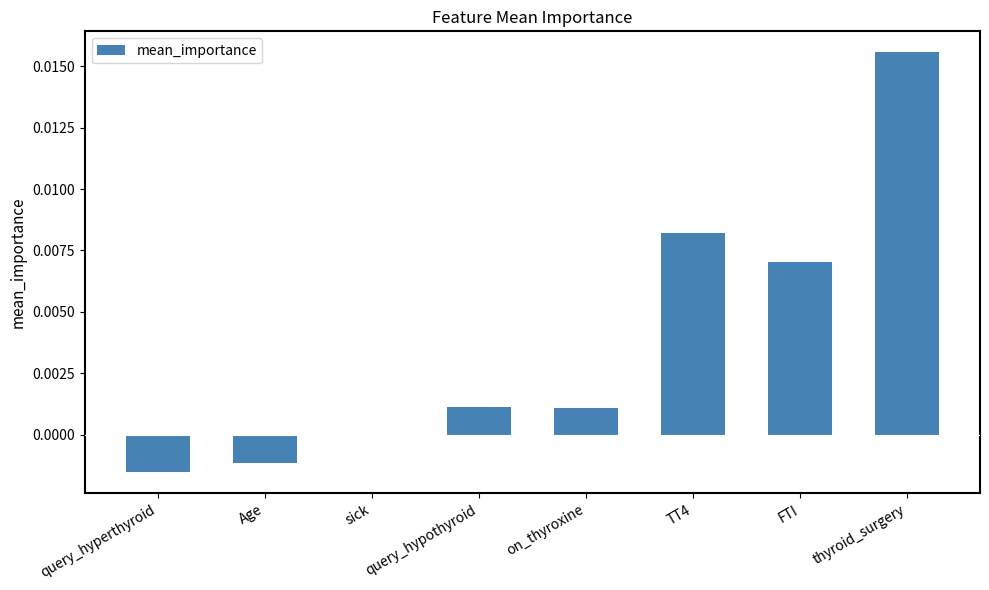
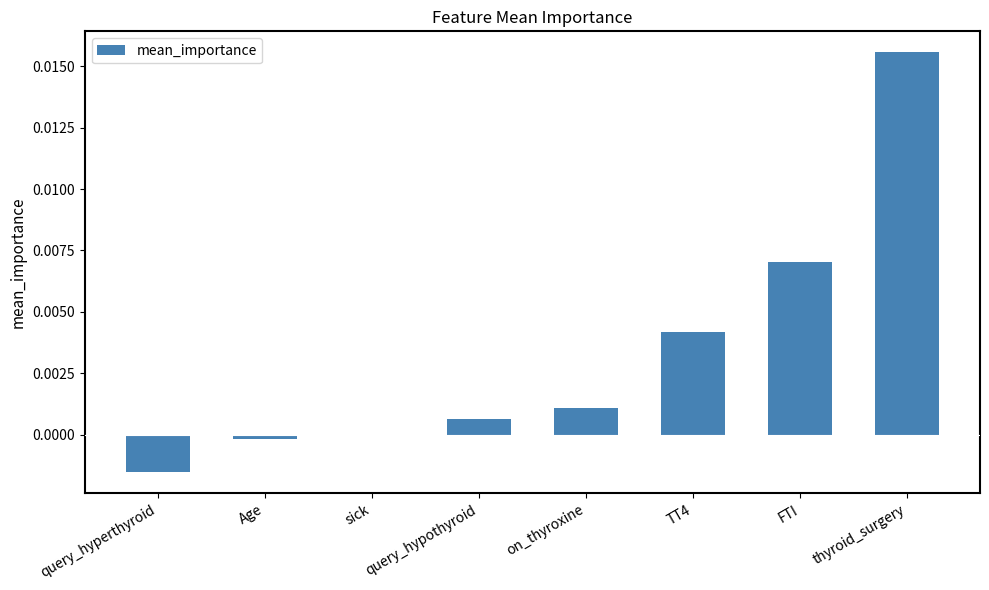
  {
    "query_hyperthyroid": -0.0015,
-   "Age": -0.0012,
-   "query_hypothyroid": 0.0011,
+   "Age": -0.0002,
+   "query_hypothyroid": 0.0006,
    "on_thyroxine": 0.0011,
-   "TT4": 0.0082,
+   "TT4": 0.0042,
    "FTI": 0.0070,
    "thyroid_surgery": 0.0156
  }
